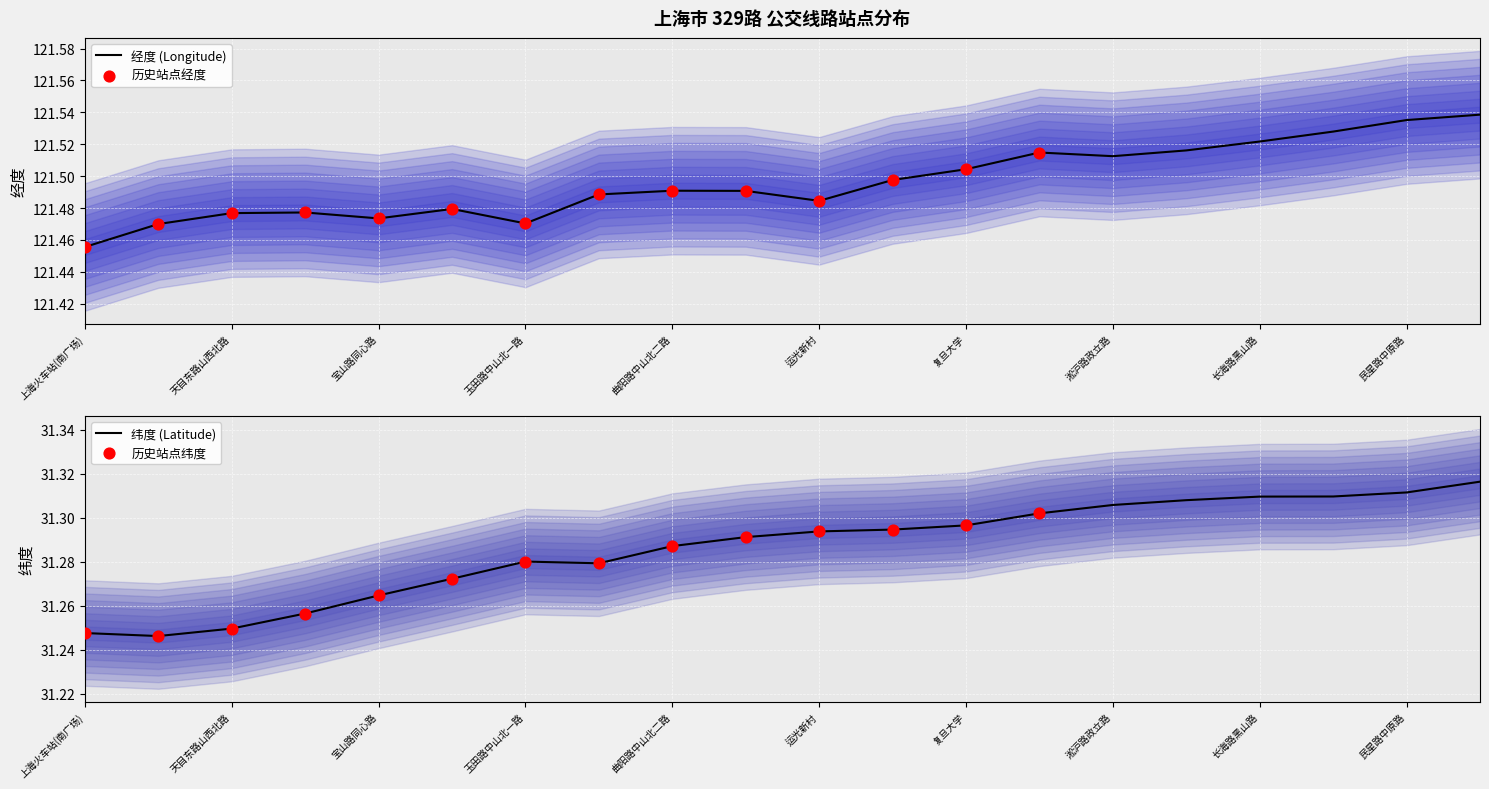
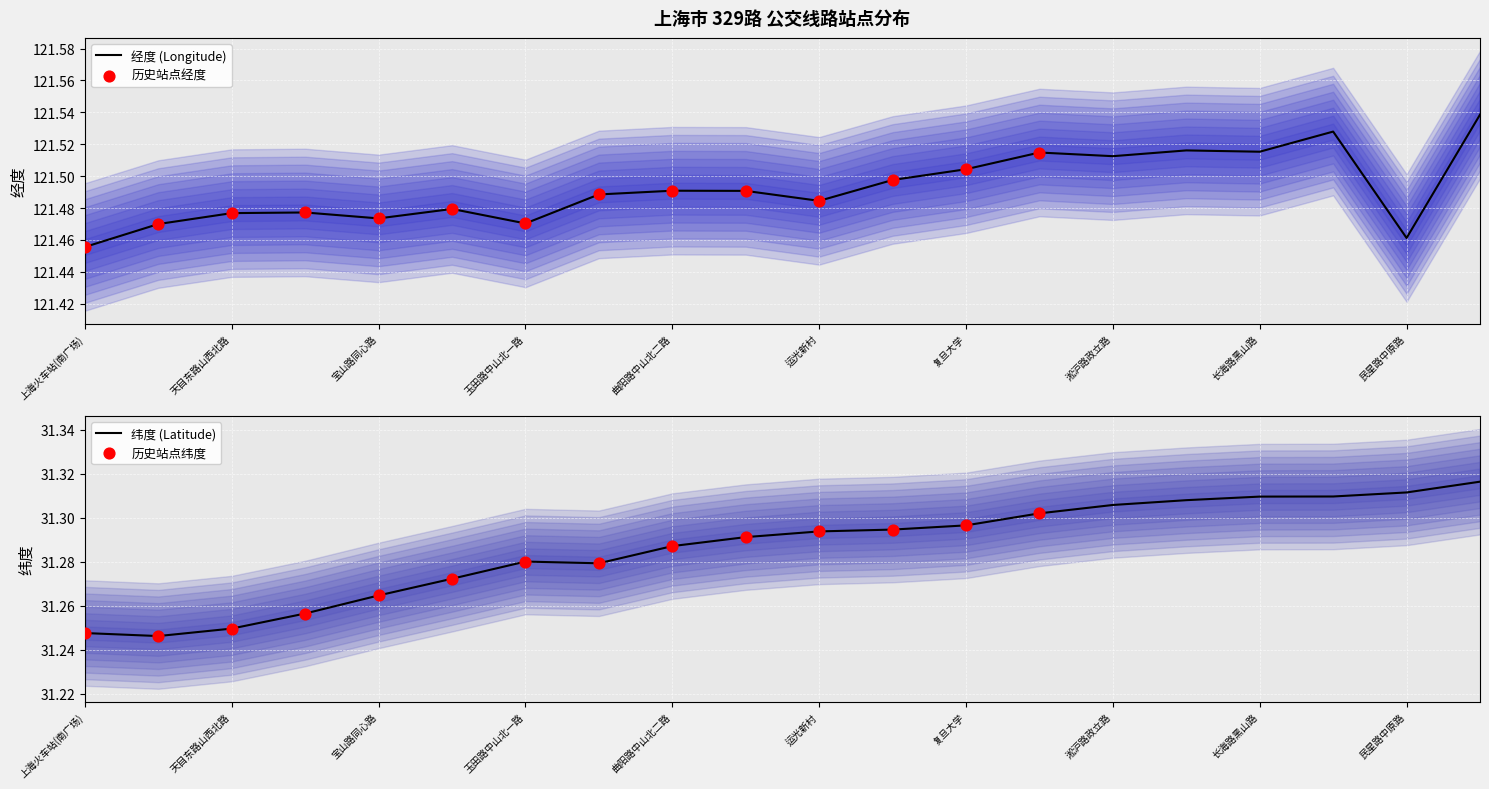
  {
    "上海市 329路 公交线路站点分布": {
      "经度 (Longitude)": {
        "淞沪路政立路": 121.513,
-       "长海路黑山路": 121.522,
-       "民星路中原路": 121.535
+       "长海路黑山路": 121.515,
+       "民星路中原路": 121.461
      }
    }
  }
